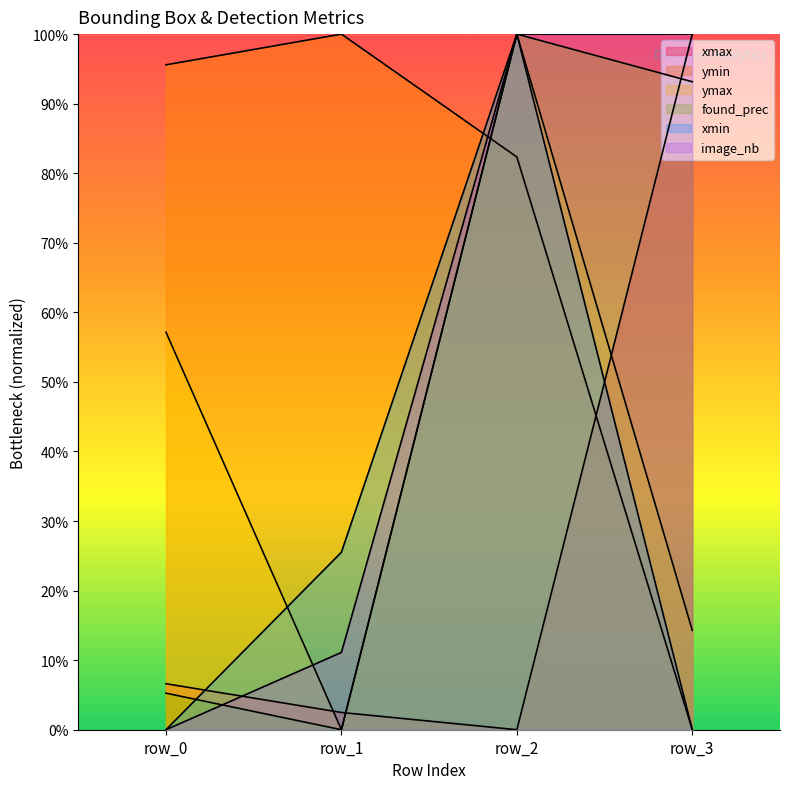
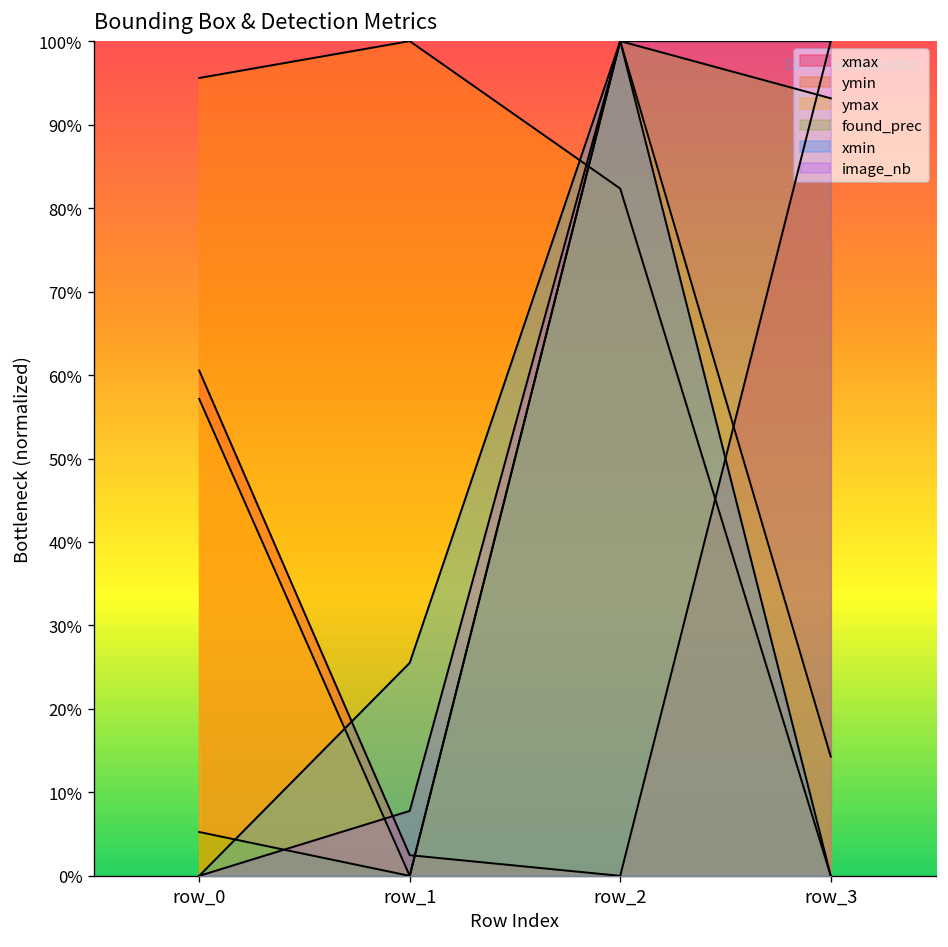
  {
    "xmax": {
-     "row_0": "7%",
+     "row_0": "61%",
      "row_1": "2%",
      "row_2": "0%"
    },
    "found_prec": {
      "row_0": "5%"
    },
    "xmin": {
      "row_1": "26%"
    },
    "image_nb": {
-     "row_1": "11%"
+     "row_1": "8%"
    }
  }
